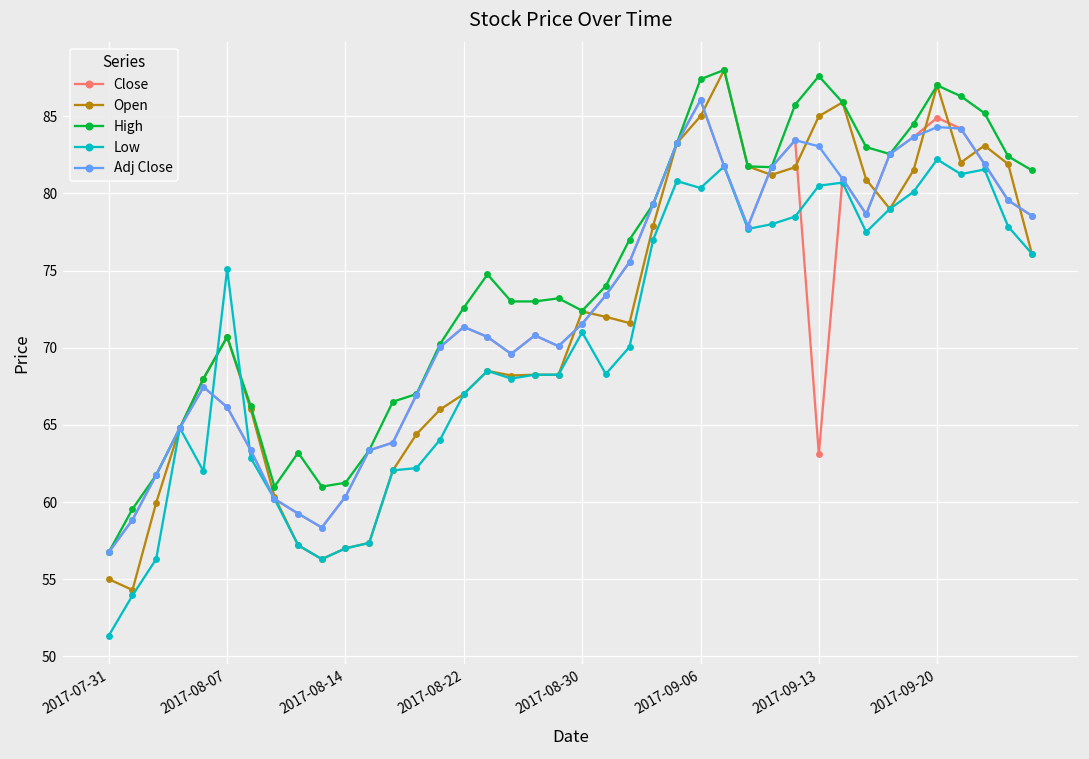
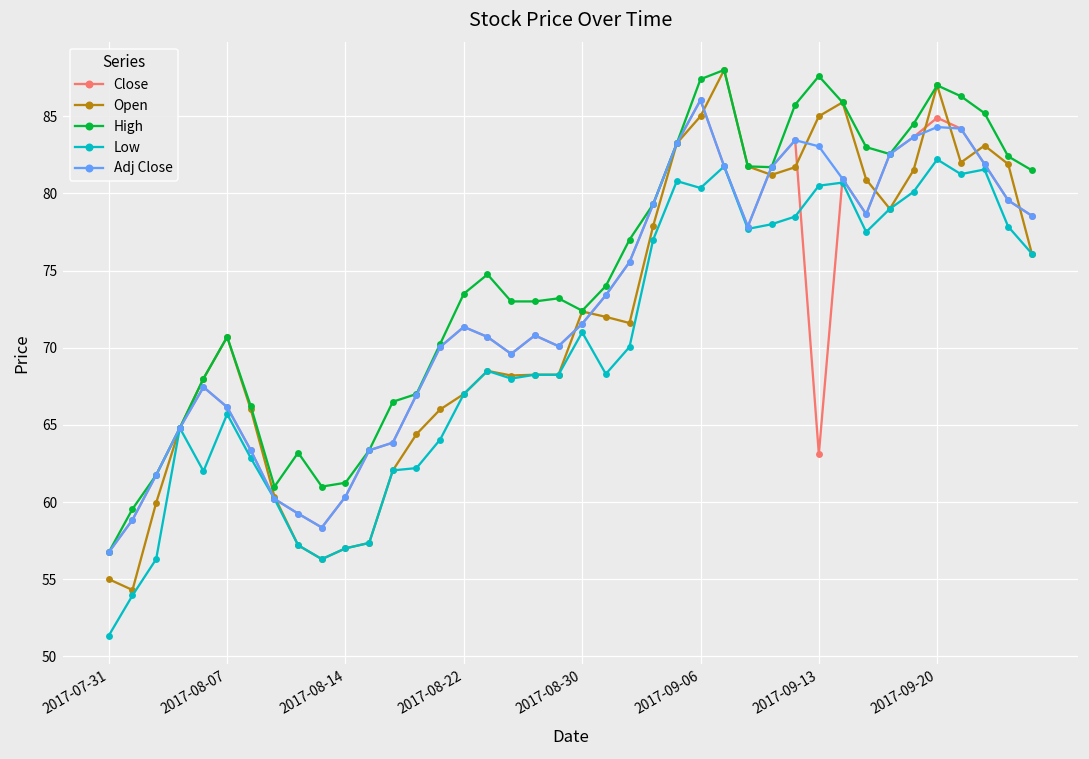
  {
    "Close": {
      "2017-09-13": 63.1,
      "2017-09-20": 84.9
    },
    "Open": {
      "2017-07-31": 55.0,
      "2017-09-06": 85.0,
      "2017-09-13": 85.0
    },
    "High": {
      "2017-08-14": 61.3,
-     "2017-08-22": 72.6,
+     "2017-08-22": 73.5,
      "2017-09-06": 87.4,
      "2017-09-13": 87.6
    },
    "Low": {
      "2017-07-31": 51.4,
-     "2017-08-07": 75.1,
+     "2017-08-07": 65.7,
      "2017-08-30": 71.0,
      "2017-09-06": 80.4,
      "2017-09-13": 80.5,
      "2017-09-20": 82.2
    },
    "Adj Close": {
      "2017-09-13": 83.1,
      "2017-09-20": 84.3
    }
  }
